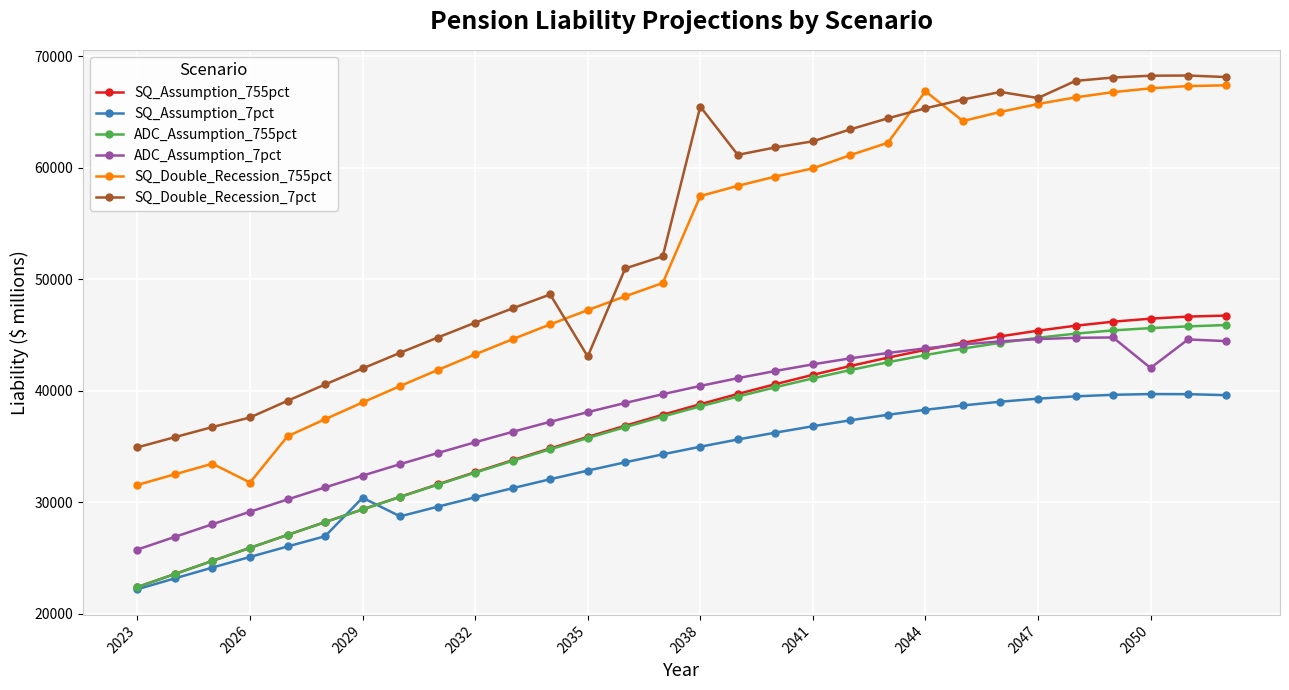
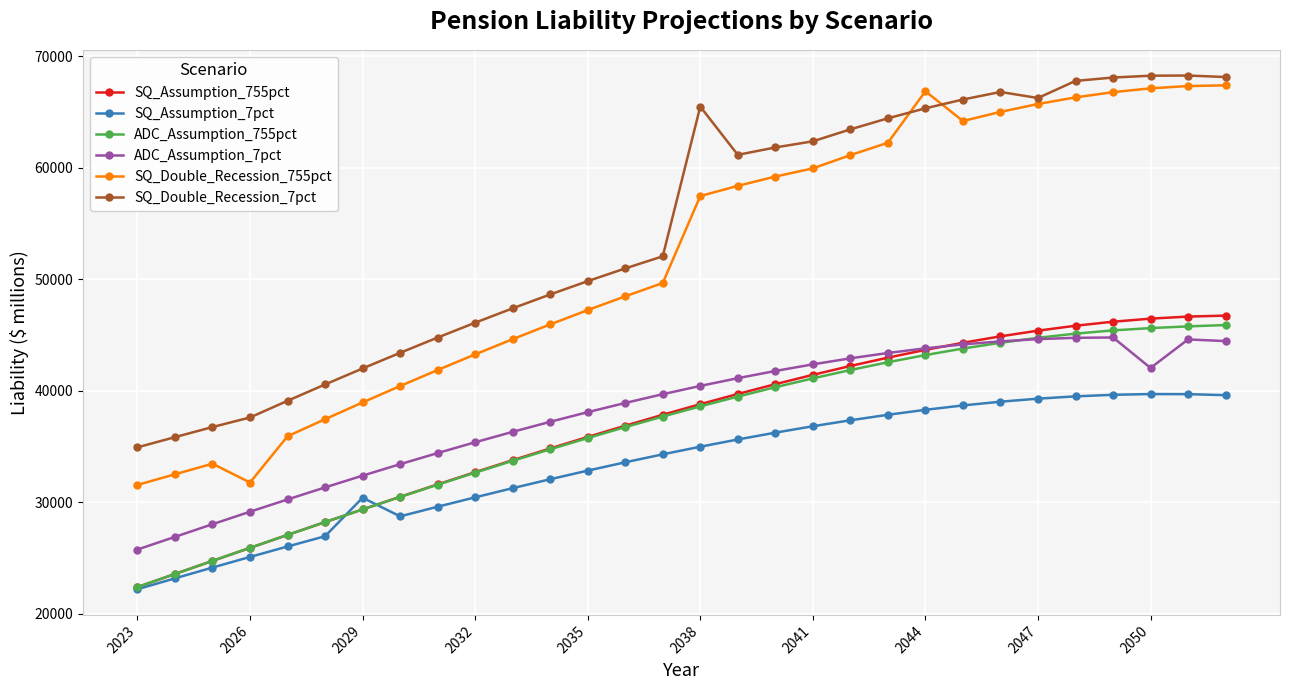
  {
    "SQ_Assumption_755pct": {
      "2041": 41400,
      "2047": 45400,
      "2050": 46500
    },
    "SQ_Assumption_7pct": {
      "2026": 25100,
      "2029": 30400,
      "2032": 30400,
      "2035": 32800,
      "2038": 35000,
      "2041": 36800,
      "2044": 38300,
      "2047": 39300,
      "2050": 39700
    },
    "ADC_Assumption_755pct": {
      "2041": 41100,
      "2044": 43200,
      "2050": 45600
    },
    "ADC_Assumption_7pct": {
      "2023": 25700,
      "2026": 29100,
      "2029": 32400,
      "2032": 35400,
      "2035": 38100,
      "2038": 40400,
      "2041": 42400,
      "2050": 42000
    },
    "SQ_Double_Recession_755pct": {
      "2023": 31500,
      "2026": 31800,
      "2029": 38900,
      "2032": 43300,
      "2035": 47200,
      "2038": 57500,
      "2041": 60000,
      "2044": 66900,
      "2047": 65700,
      "2050": 67100
    },
    "SQ_Double_Recession_7pct": {
      "2023": 34900,
      "2026": 37600,
      "2029": 42000,
      "2032": 46100,
-     "2035": 43100,
+     "2035": 49800,
      "2038": 65500,
      "2041": 62400,
      "2044": 65300,
      "2047": 66300,
      "2050": 68300
    }
  }
